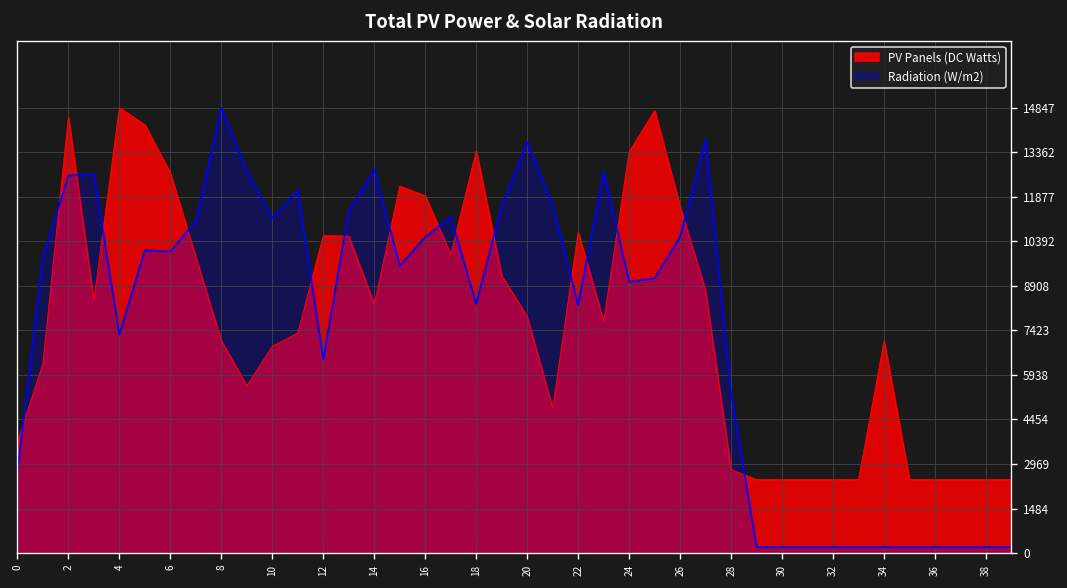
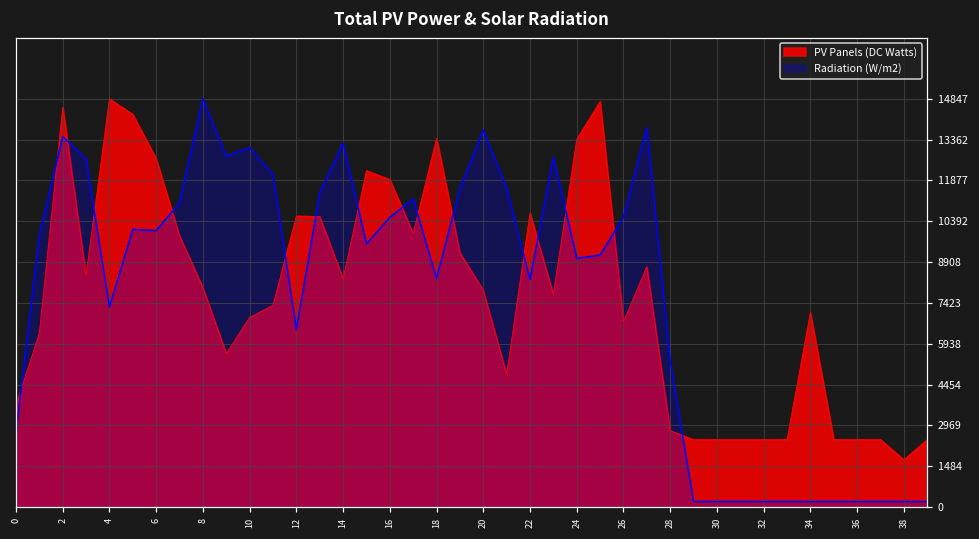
  {
    "PV Panels (DC Watts)": {
      "0": 3700,
      "2": 14500,
      "4": 14800,
      "6": 12700,
-     "8": 7100,
+     "8": 8000,
      "10": 6900,
      "12": 10600,
      "14": 8300,
      "16": 11900,
      "18": 13400,
      "20": 7900,
      "22": 10700,
      "24": 13400,
-     "26": 11500,
+     "26": 6700,
      "28": 2800,
      "30": 2500,
      "32": 2500,
      "34": 7100,
      "36": 2500,
-     "38": 2500
+     "38": 1700
    },
    "Radiation (W/m2)": {
      "0": 2700,
-     "2": 12600,
+     "2": 13500,
      "4": 7300,
      "6": 10100,
      "8": 14800,
-     "10": 11200,
+     "10": 13100,
      "12": 6500,
-     "14": 12800,
+     "14": 13200,
      "16": 10500,
      "18": 8300,
      "20": 13700,
      "22": 8300,
      "24": 9000,
      "26": 10500,
      "28": 5300,
      "30": 200,
      "32": 200,
      "34": 200,
      "36": 200,
      "38": 200
    }
  }
